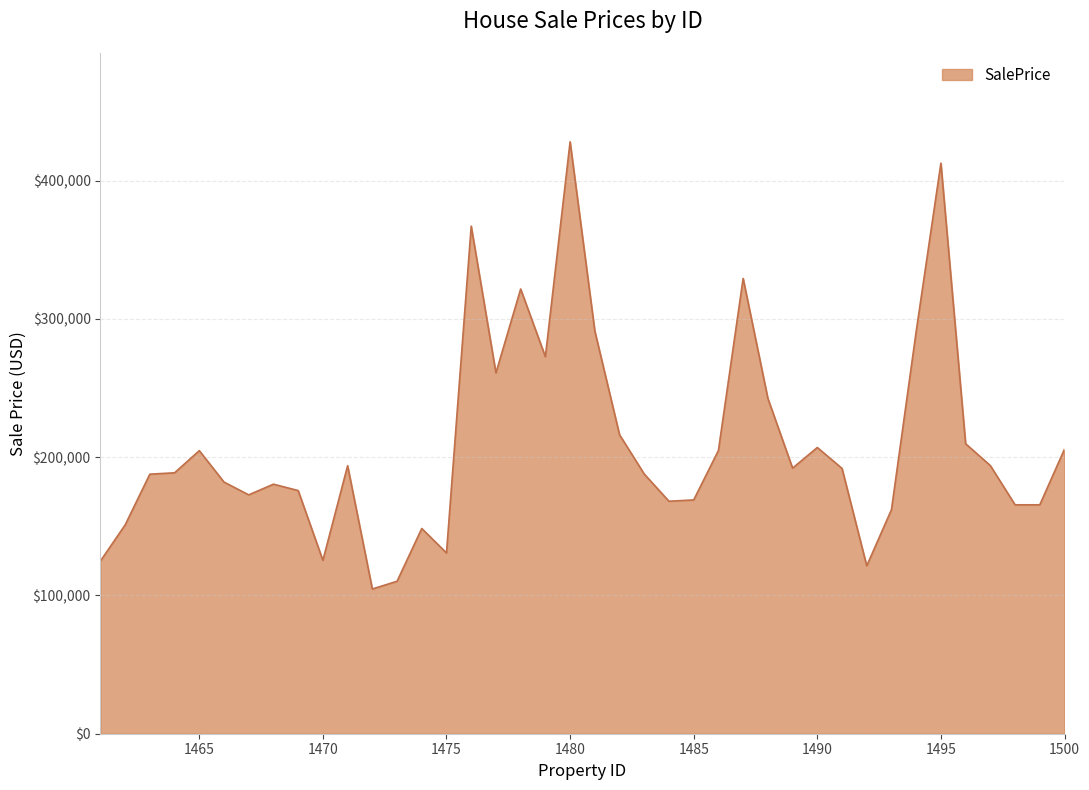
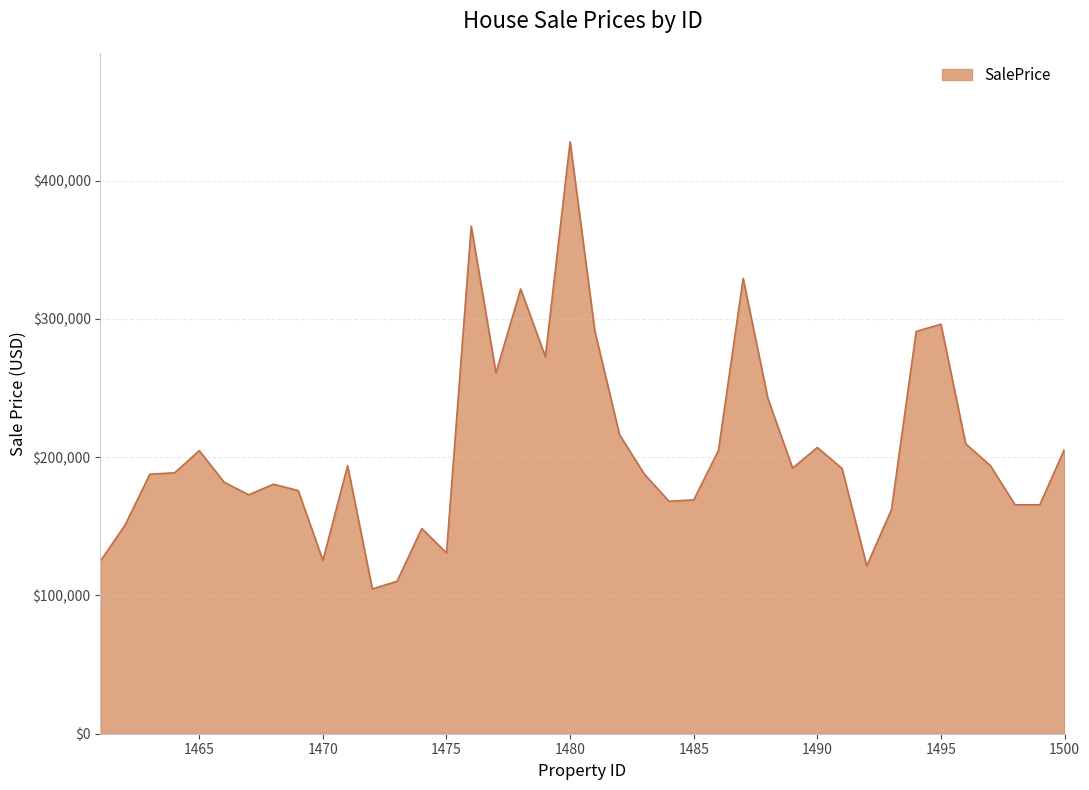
  {
    "1465": "$205,000",
    "1470": "$125,000",
    "1475": "$131,000",
    "1480": "$428,000",
    "1485": "$169,000",
    "1490": "$207,000",
-   "1495": "$413,000",
+   "1495": "$296,000",
    "1500": "$206,000"
  }
